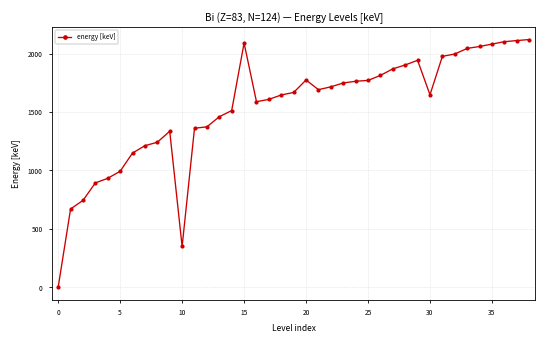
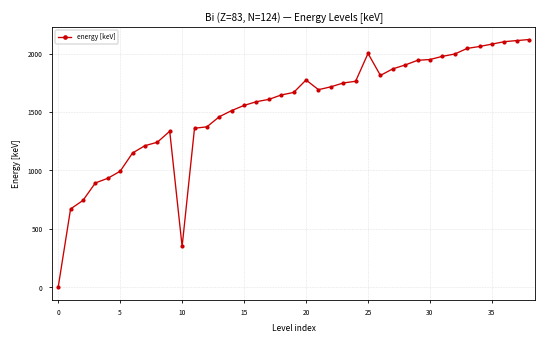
  {
    "0": 0,
    "5": 1000,
    "10": 300,
-   "15": 2100,
+   "15": 1600,
    "20": 1800,
-   "25": 1800,
-   "30": 1600,
+   "25": 2000,
+   "30": 1900,
    "35": 2100
  }
